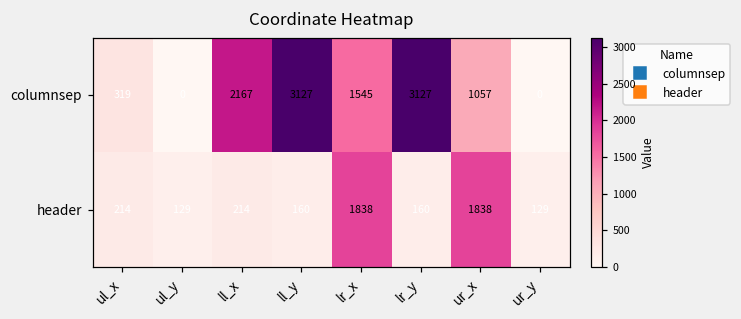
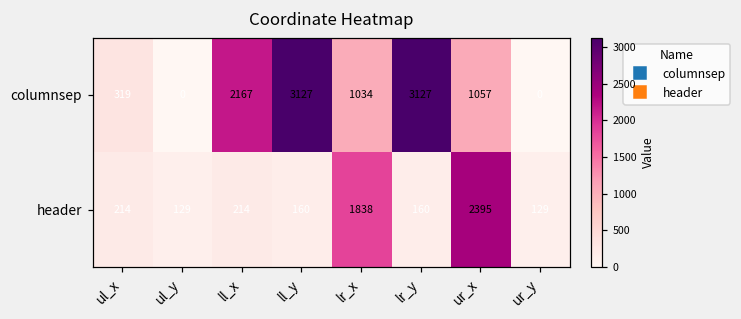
  {
    "columnsep": {
      "ll_x": 2167,
      "ll_y": 3127,
-     "lr_x": 1545,
+     "lr_x": 1034,
      "lr_y": 3127,
      "ur_x": 1057
    },
    "header": {
      "lr_x": 1838,
-     "ur_x": 1838
+     "ur_x": 2395
    }
  }
